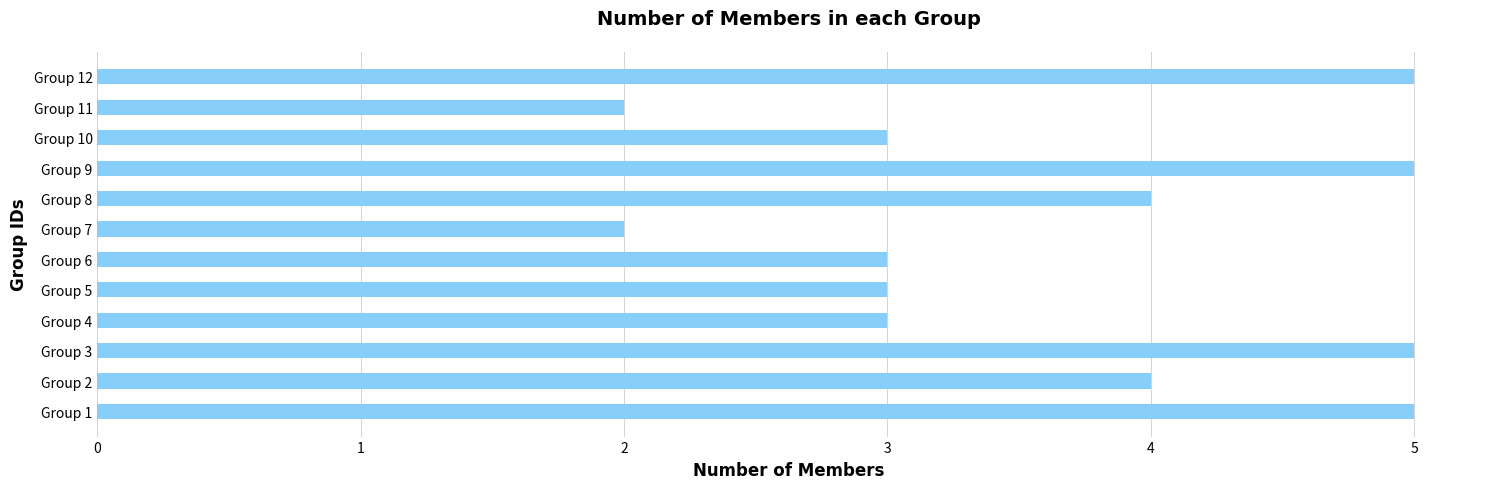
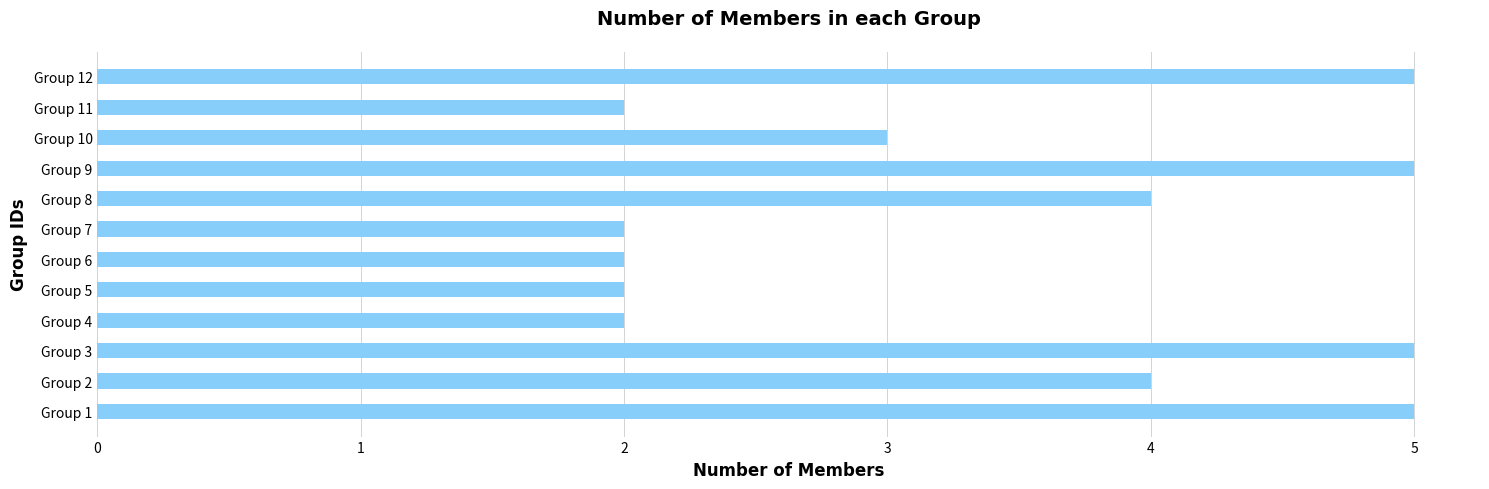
  {
    "Group 12": 5,
    "Group 11": 2,
    "Group 10": 3,
    "Group 9": 5,
    "Group 8": 4,
    "Group 7": 2,
-   "Group 6": 3,
-   "Group 5": 3,
-   "Group 4": 3,
+   "Group 6": 2,
+   "Group 5": 2,
+   "Group 4": 2,
    "Group 3": 5,
    "Group 2": 4,
    "Group 1": 5
  }
